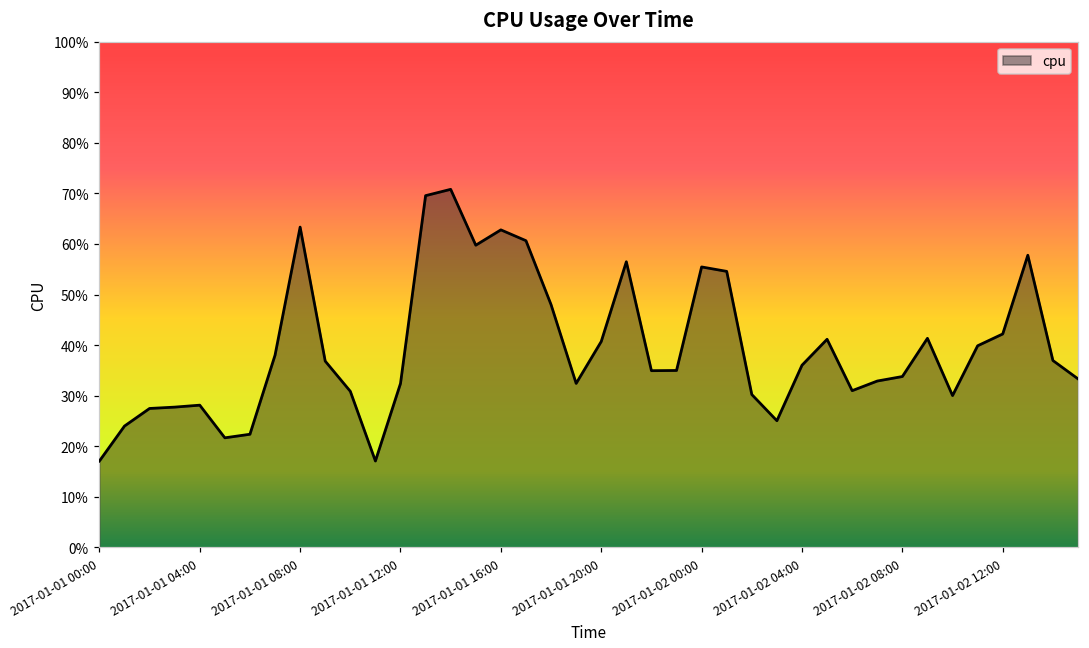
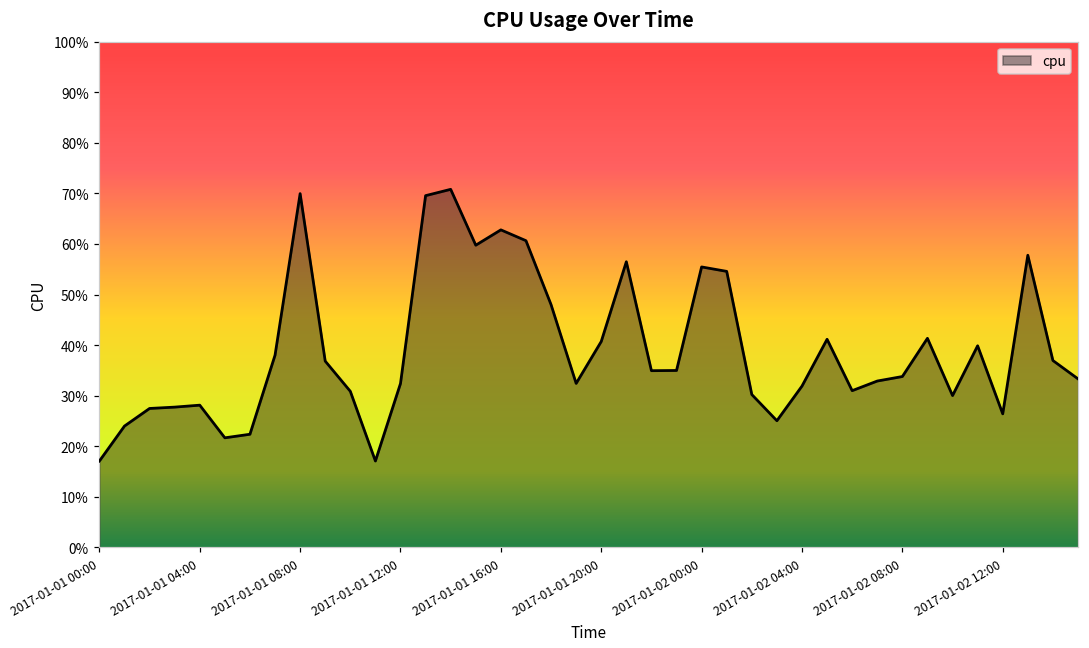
  {
    "2017-01-01 00:00": "17%",
    "2017-01-01 04:00": "28%",
-   "2017-01-01 08:00": "63%",
+   "2017-01-01 08:00": "70%",
    "2017-01-01 12:00": "32%",
    "2017-01-01 16:00": "63%",
    "2017-01-01 20:00": "41%",
    "2017-01-02 00:00": "55%",
-   "2017-01-02 04:00": "36%",
+   "2017-01-02 04:00": "32%",
    "2017-01-02 08:00": "34%",
-   "2017-01-02 12:00": "42%"
+   "2017-01-02 12:00": "26%"
  }
